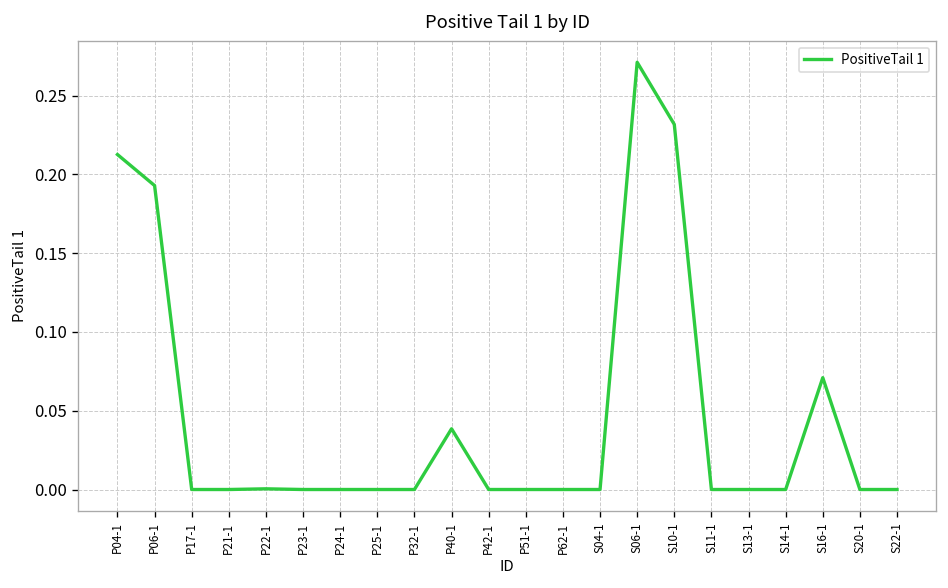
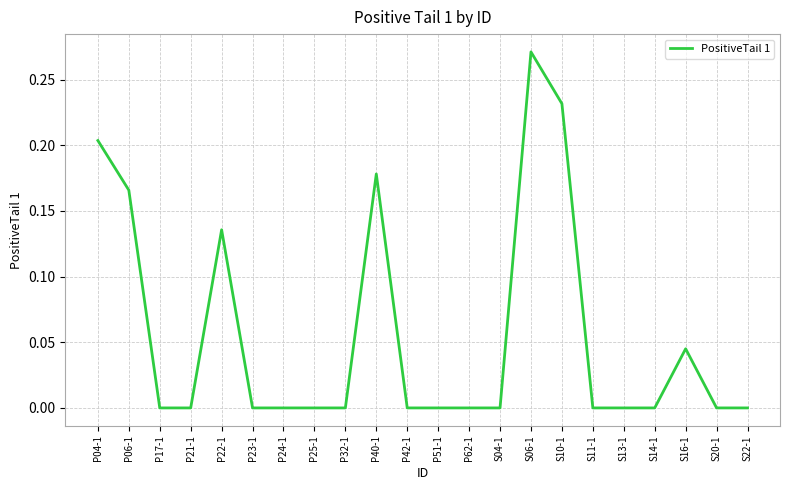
  {
-   "P04-1": 0.213,
-   "P06-1": 0.193,
+   "P04-1": 0.204,
+   "P06-1": 0.166,
    "P17-1": 0.000,
    "P21-1": 0.000,
-   "P22-1": 0.000,
+   "P22-1": 0.136,
    "P23-1": 0.000,
    "P24-1": 0.000,
    "P25-1": 0.000,
    "P32-1": 0.000,
-   "P40-1": 0.039,
+   "P40-1": 0.178,
    "P42-1": 0.000,
    "P51-1": 0.000,
    "P62-1": 0.000,
    "S04-1": 0.000,
    "S06-1": 0.271,
    "S10-1": 0.232,
    "S11-1": 0.000,
    "S13-1": 0.000,
    "S14-1": 0.000,
-   "S16-1": 0.071,
+   "S16-1": 0.045,
    "S20-1": 0.000,
    "S22-1": 0.000
  }
